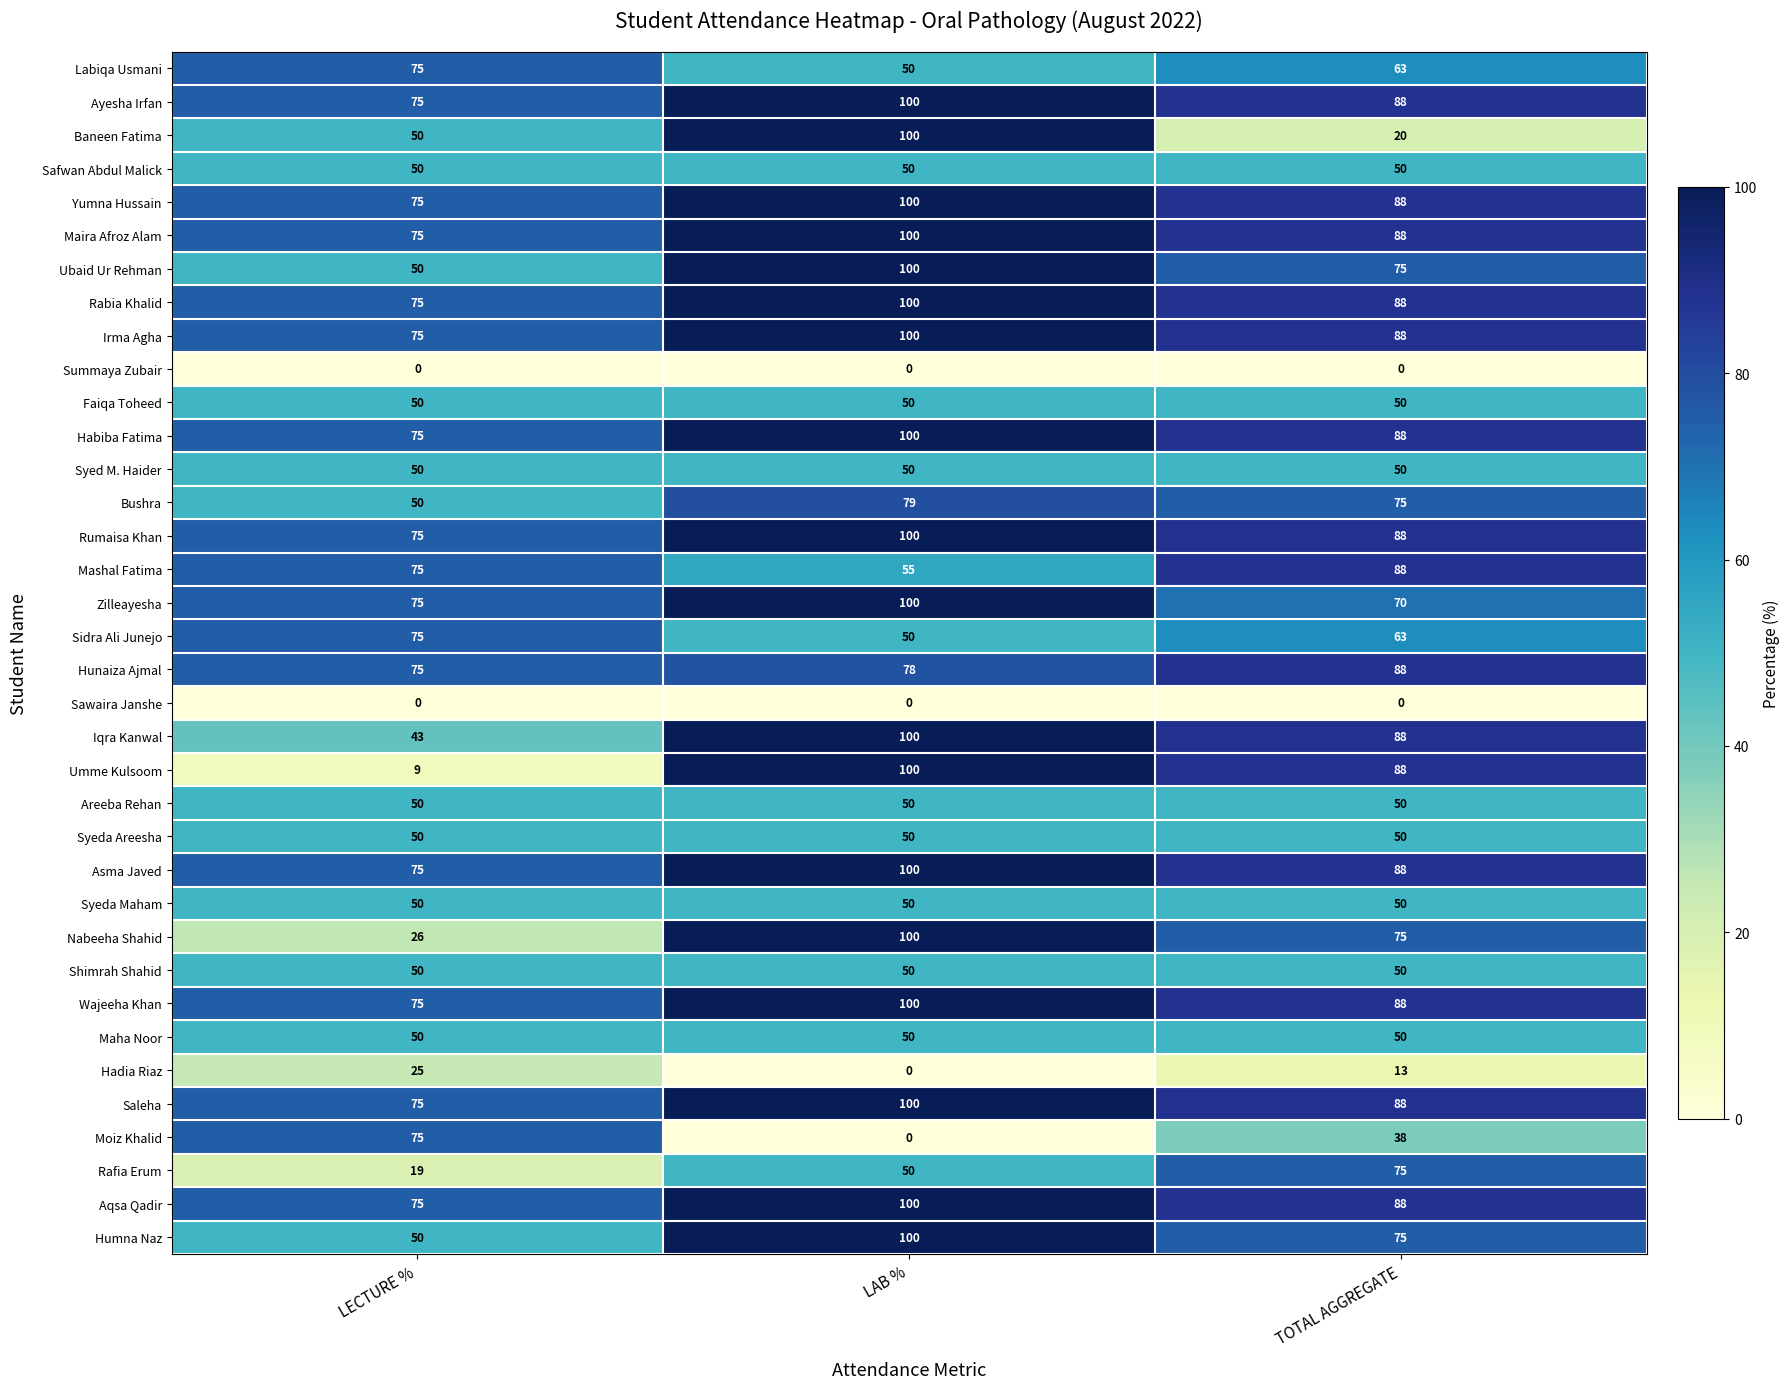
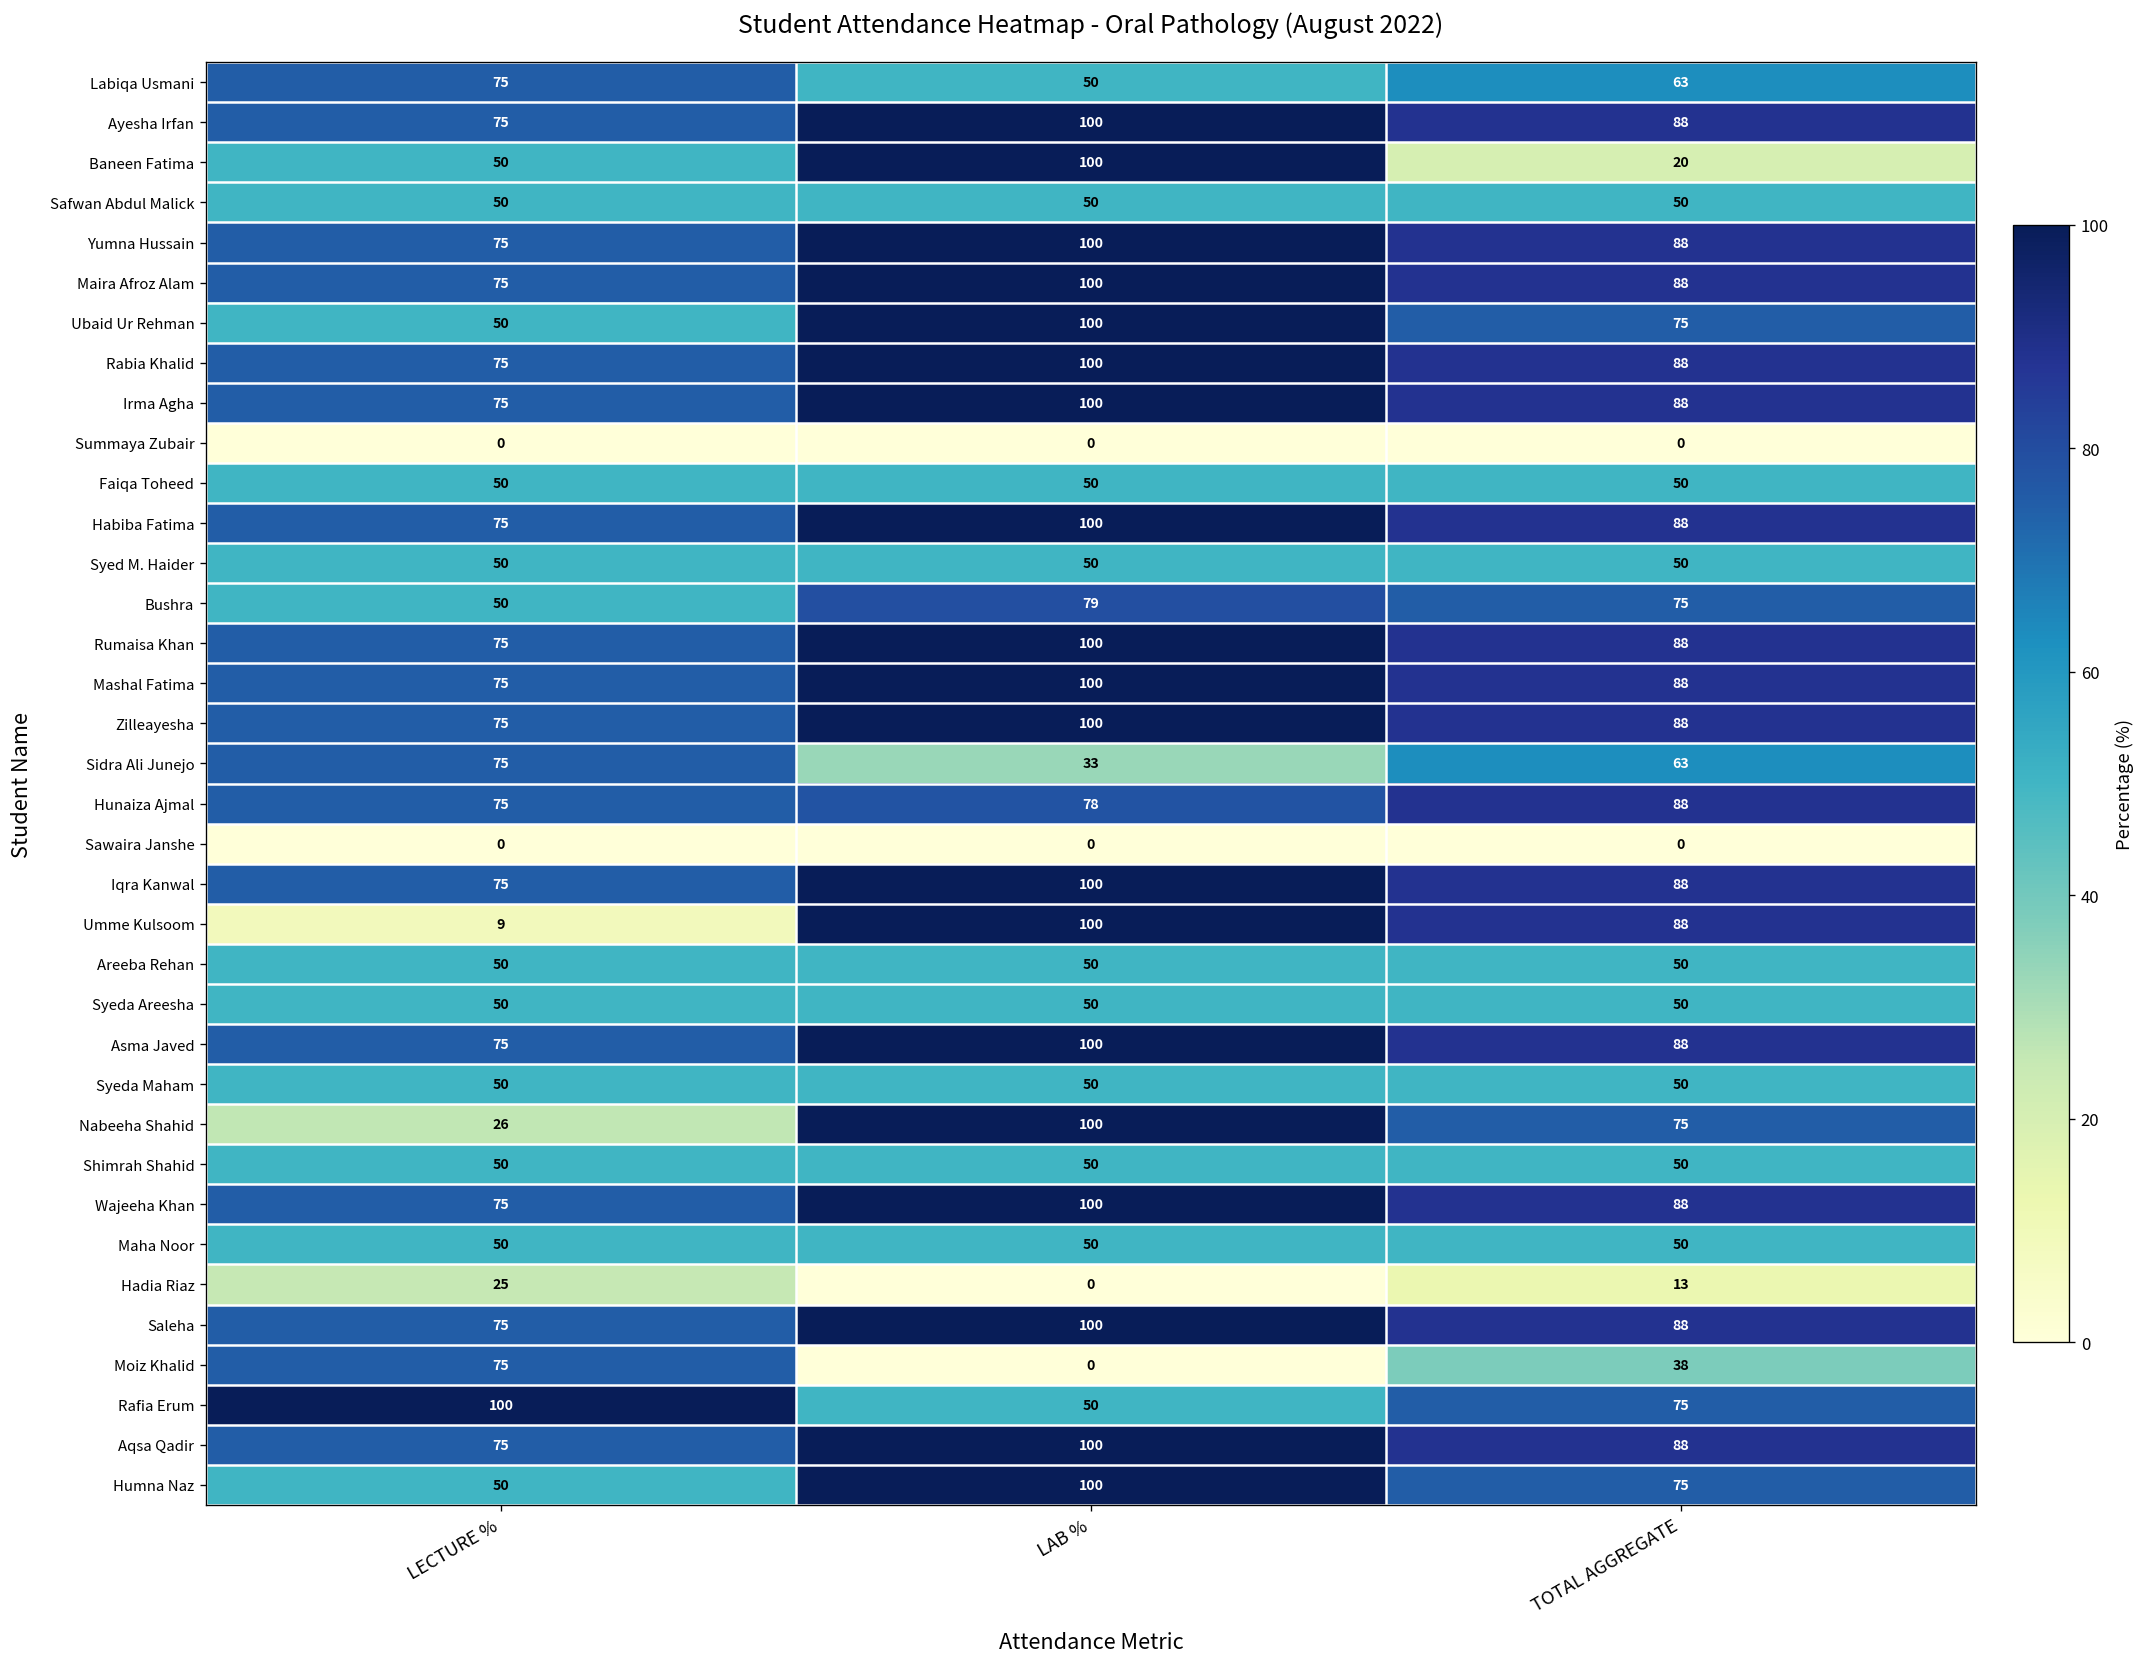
  {
    "Labiqa Usmani": {
      "LECTURE %": 75,
      "LAB %": 50,
      "TOTAL AGGREGATE": 63
    },
    "Ayesha Irfan": {
      "LECTURE %": 75,
      "LAB %": 100,
      "TOTAL AGGREGATE": 88
    },
    "Baneen Fatima": {
      "LECTURE %": 50,
      "LAB %": 100,
      "TOTAL AGGREGATE": 20
    },
    "Safwan Abdul Malick": {
      "LECTURE %": 50,
      "LAB %": 50,
      "TOTAL AGGREGATE": 50
    },
    "Yumna Hussain": {
      "LECTURE %": 75,
      "LAB %": 100,
      "TOTAL AGGREGATE": 88
    },
    "Maira Afroz Alam": {
      "LECTURE %": 75,
      "LAB %": 100,
      "TOTAL AGGREGATE": 88
    },
    "Ubaid Ur Rehman": {
      "LECTURE %": 50,
      "LAB %": 100,
      "TOTAL AGGREGATE": 75
    },
    "Rabia Khalid": {
      "LECTURE %": 75,
      "LAB %": 100,
      "TOTAL AGGREGATE": 88
    },
    "Irma Agha": {
      "LECTURE %": 75,
      "LAB %": 100,
      "TOTAL AGGREGATE": 88
    },
    "Summaya Zubair": {
      "LECTURE %": 0,
      "LAB %": 0,
      "TOTAL AGGREGATE": 0
    },
    "Faiqa Toheed": {
      "LECTURE %": 50,
      "LAB %": 50,
      "TOTAL AGGREGATE": 50
    },
    "Habiba Fatima": {
      "LECTURE %": 75,
      "LAB %": 100,
      "TOTAL AGGREGATE": 88
    },
    "Syed M. Haider": {
      "LECTURE %": 50,
      "LAB %": 50,
      "TOTAL AGGREGATE": 50
    },
    "Bushra": {
      "LECTURE %": 50,
      "LAB %": 79,
      "TOTAL AGGREGATE": 75
    },
    "Rumaisa Khan": {
      "LECTURE %": 75,
      "LAB %": 100,
      "TOTAL AGGREGATE": 88
    },
    "Mashal Fatima": {
      "LECTURE %": 75,
-     "LAB %": 55,
+     "LAB %": 100,
      "TOTAL AGGREGATE": 88
    },
    "Zilleayesha": {
      "LECTURE %": 75,
      "LAB %": 100,
-     "TOTAL AGGREGATE": 70
+     "TOTAL AGGREGATE": 88
    },
    "Sidra Ali Junejo": {
      "LECTURE %": 75,
-     "LAB %": 50,
+     "LAB %": 33,
      "TOTAL AGGREGATE": 63
    },
    "Hunaiza Ajmal": {
      "LECTURE %": 75,
      "LAB %": 78,
      "TOTAL AGGREGATE": 88
    },
    "Sawaira Janshe": {
      "LECTURE %": 0,
      "LAB %": 0,
      "TOTAL AGGREGATE": 0
    },
    "Iqra Kanwal": {
-     "LECTURE %": 43,
+     "LECTURE %": 75,
      "LAB %": 100,
      "TOTAL AGGREGATE": 88
    },
    "Umme Kulsoom": {
      "LECTURE %": 9,
      "LAB %": 100,
      "TOTAL AGGREGATE": 88
    },
    "Areeba Rehan": {
      "LECTURE %": 50,
      "LAB %": 50,
      "TOTAL AGGREGATE": 50
    },
    "Syeda Areesha": {
      "LECTURE %": 50,
      "LAB %": 50,
      "TOTAL AGGREGATE": 50
    },
    "Asma Javed": {
      "LECTURE %": 75,
      "LAB %": 100,
      "TOTAL AGGREGATE": 88
    },
    "Syeda Maham": {
      "LECTURE %": 50,
      "LAB %": 50,
      "TOTAL AGGREGATE": 50
    },
    "Nabeeha Shahid": {
      "LECTURE %": 26,
      "LAB %": 100,
      "TOTAL AGGREGATE": 75
    },
    "Shimrah Shahid": {
      "LECTURE %": 50,
      "LAB %": 50,
      "TOTAL AGGREGATE": 50
    },
    "Wajeeha Khan": {
      "LECTURE %": 75,
      "LAB %": 100,
      "TOTAL AGGREGATE": 88
    },
    "Maha Noor": {
      "LECTURE %": 50,
      "LAB %": 50,
      "TOTAL AGGREGATE": 50
    },
    "Hadia Riaz": {
      "LECTURE %": 25,
      "LAB %": 0,
      "TOTAL AGGREGATE": 13
    },
    "Saleha": {
      "LECTURE %": 75,
      "LAB %": 100,
      "TOTAL AGGREGATE": 88
    },
    "Moiz Khalid": {
      "LECTURE %": 75,
      "LAB %": 0,
      "TOTAL AGGREGATE": 38
    },
    "Rafia Erum": {
-     "LECTURE %": 19,
+     "LECTURE %": 100,
      "LAB %": 50,
      "TOTAL AGGREGATE": 75
    },
    "Aqsa Qadir": {
      "LECTURE %": 75,
      "LAB %": 100,
      "TOTAL AGGREGATE": 88
    },
    "Humna Naz": {
      "LECTURE %": 50,
      "LAB %": 100,
      "TOTAL AGGREGATE": 75
    }
  }
